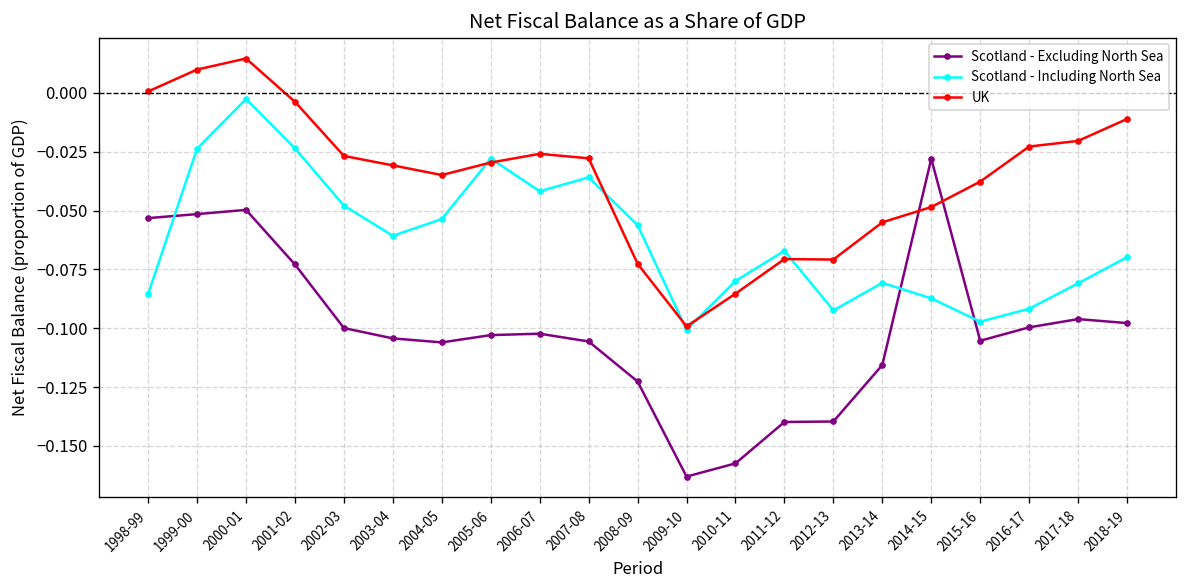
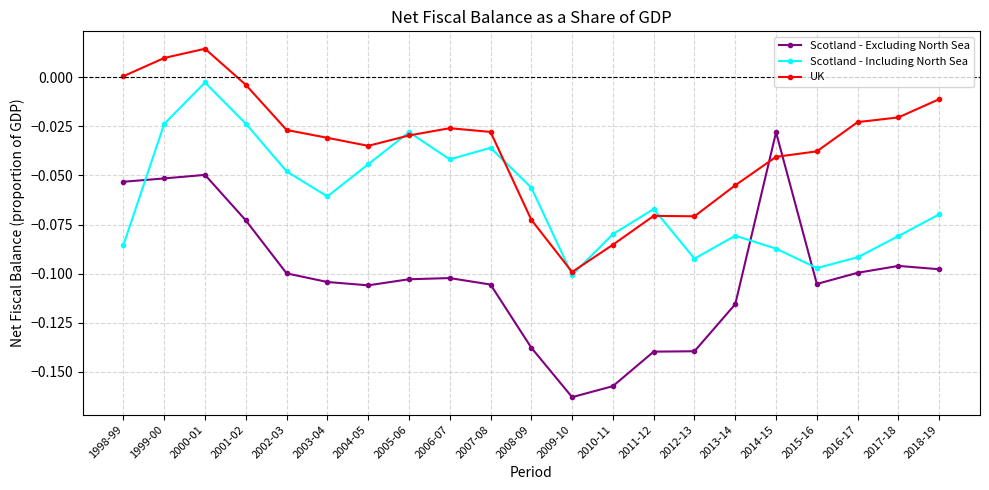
  {
    "Scotland - Excluding North Sea": {
      "1998-99": -0.053,
      "1999-00": -0.052,
      "2000-01": -0.050,
      "2001-02": -0.073,
      "2002-03": -0.100,
      "2003-04": -0.104,
      "2004-05": -0.106,
      "2005-06": -0.103,
      "2006-07": -0.102,
      "2007-08": -0.106,
-     "2008-09": -0.123,
+     "2008-09": -0.138,
      "2009-10": -0.163,
      "2010-11": -0.157,
      "2011-12": -0.140,
      "2012-13": -0.140,
      "2013-14": -0.116,
      "2014-15": -0.028,
      "2015-16": -0.105,
      "2016-17": -0.100,
      "2017-18": -0.096,
      "2018-19": -0.098
    },
    "Scotland - Including North Sea": {
      "1998-99": -0.085,
      "1999-00": -0.024,
      "2000-01": -0.003,
      "2001-02": -0.024,
      "2002-03": -0.048,
      "2003-04": -0.061,
-     "2004-05": -0.054,
+     "2004-05": -0.044,
      "2005-06": -0.028,
      "2006-07": -0.042,
      "2007-08": -0.036,
      "2008-09": -0.056,
      "2009-10": -0.101,
      "2010-11": -0.080,
      "2011-12": -0.067,
      "2012-13": -0.092,
      "2013-14": -0.081,
      "2014-15": -0.087,
      "2015-16": -0.097,
      "2016-17": -0.092,
      "2017-18": -0.081,
      "2018-19": -0.070
    },
    "UK": {
      "1998-99": 0.001,
      "1999-00": 0.010,
      "2000-01": 0.015,
      "2001-02": -0.004,
      "2002-03": -0.027,
      "2003-04": -0.031,
      "2004-05": -0.035,
      "2005-06": -0.030,
      "2006-07": -0.026,
      "2007-08": -0.028,
      "2008-09": -0.073,
      "2009-10": -0.099,
      "2010-11": -0.085,
      "2011-12": -0.071,
      "2012-13": -0.071,
      "2013-14": -0.055,
-     "2014-15": -0.049,
+     "2014-15": -0.041,
      "2015-16": -0.038,
      "2016-17": -0.023,
      "2017-18": -0.020,
      "2018-19": -0.011
    }
  }
